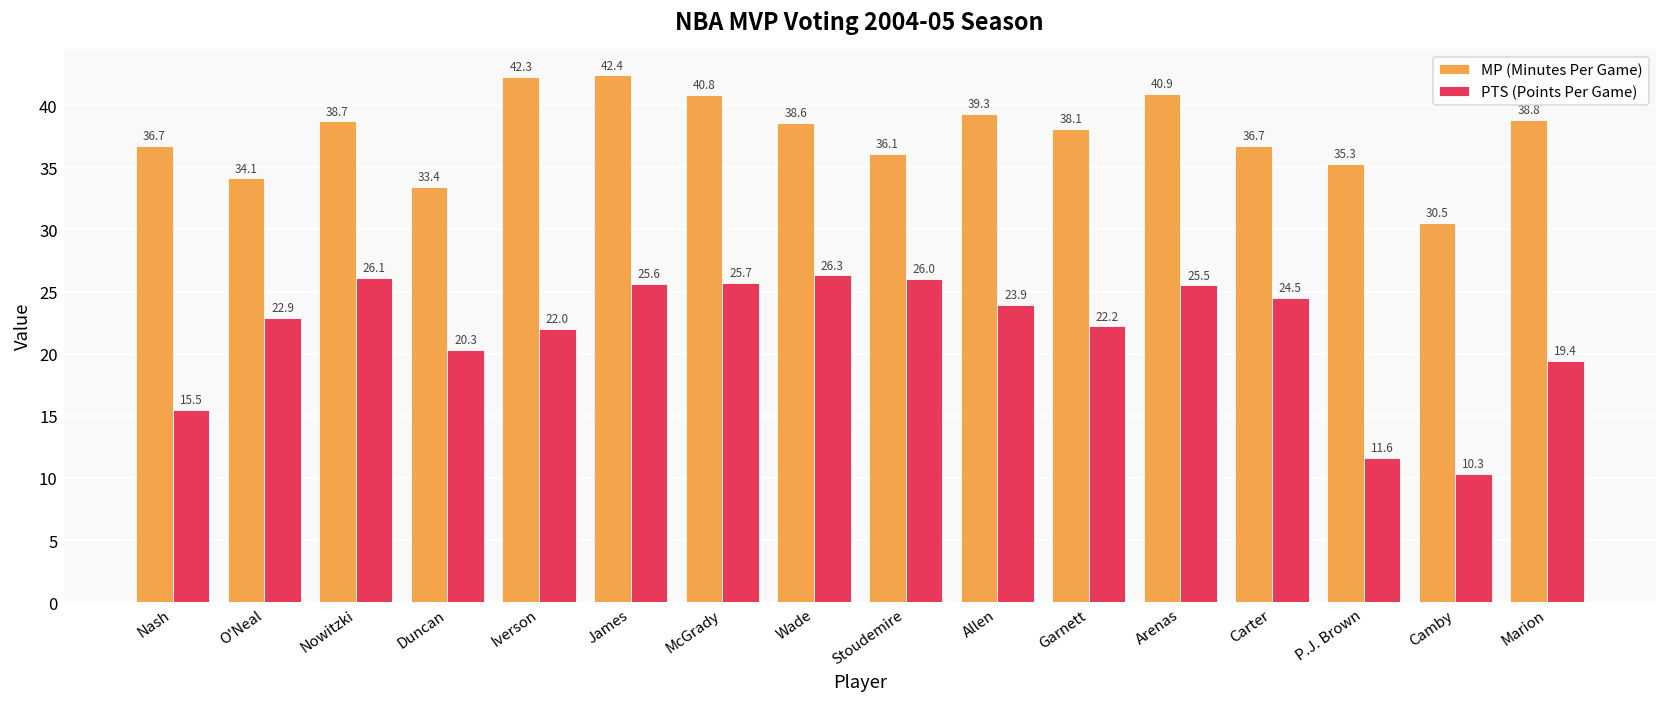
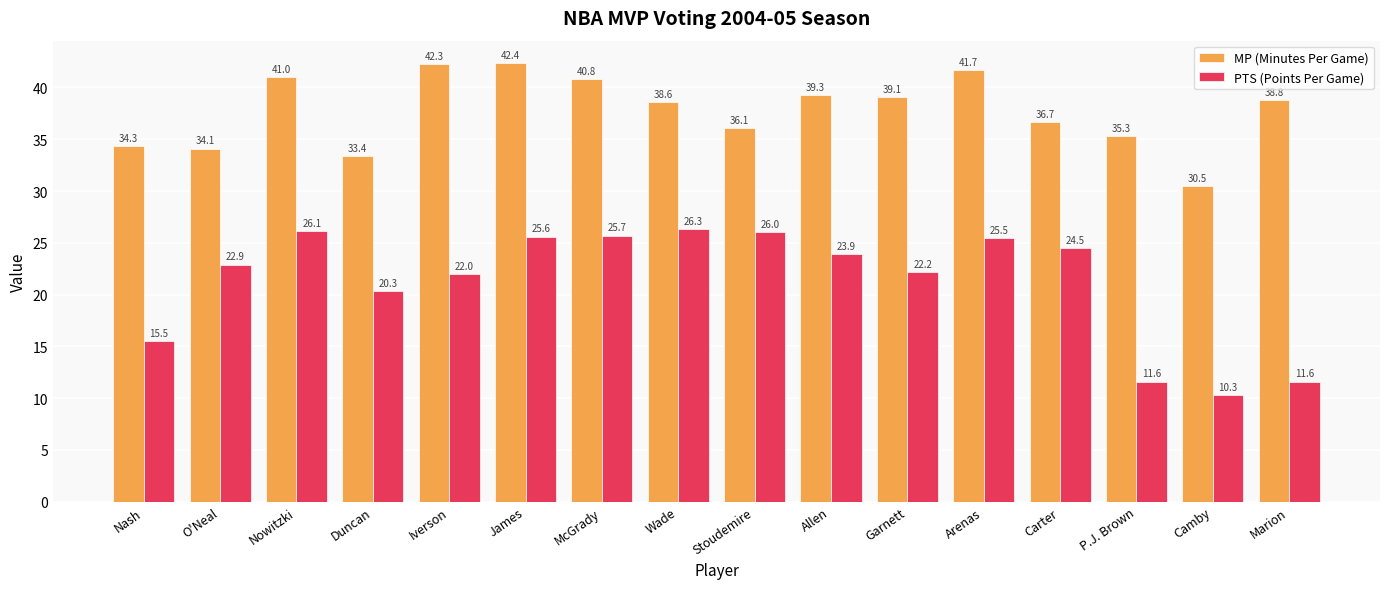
  {
    "MP (Minutes Per Game)": {
-     "Nash": 36.7,
+     "Nash": 34.3,
      "O'Neal": 34.1,
-     "Nowitzki": 38.7,
+     "Nowitzki": 41.0,
      "Duncan": 33.4,
      "Iverson": 42.3,
      "James": 42.4,
      "McGrady": 40.8,
      "Wade": 38.6,
      "Stoudemire": 36.1,
      "Allen": 39.3,
-     "Garnett": 38.1,
-     "Arenas": 40.9,
+     "Garnett": 39.1,
+     "Arenas": 41.7,
      "Carter": 36.7,
      "P.J. Brown": 35.3,
      "Camby": 30.5
    },
    "PTS (Points Per Game)": {
      "Nash": 15.5,
      "O'Neal": 22.9,
      "Nowitzki": 26.1,
      "Duncan": 20.3,
      "Iverson": 22.0,
      "James": 25.6,
      "McGrady": 25.7,
      "Wade": 26.3,
      "Stoudemire": 26.0,
      "Allen": 23.9,
      "Garnett": 22.2,
      "Arenas": 25.5,
      "Carter": 24.5,
      "P.J. Brown": 11.6,
      "Camby": 10.3,
-     "Marion": 19.4
+     "Marion": 11.6
    }
  }
